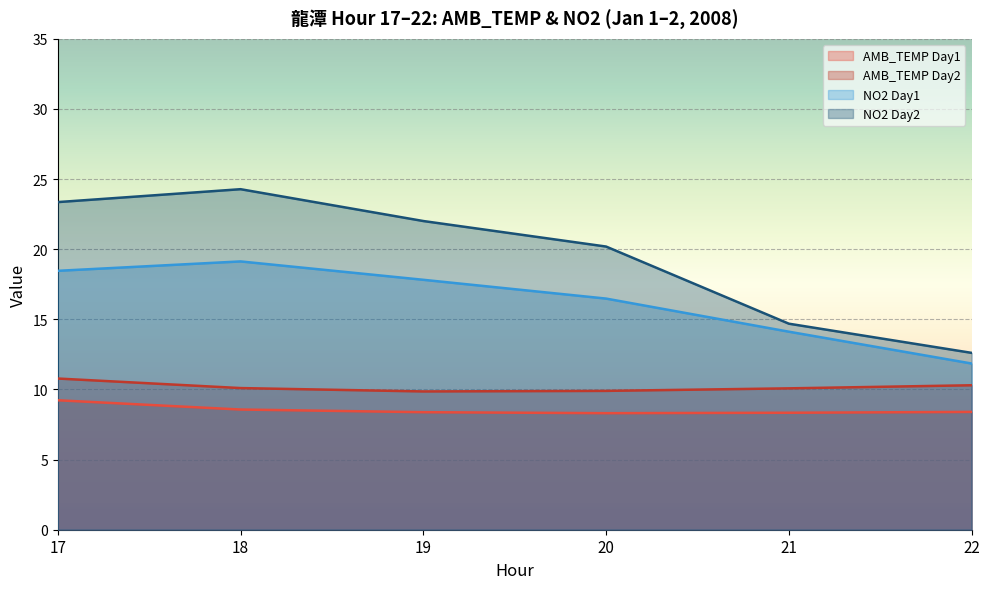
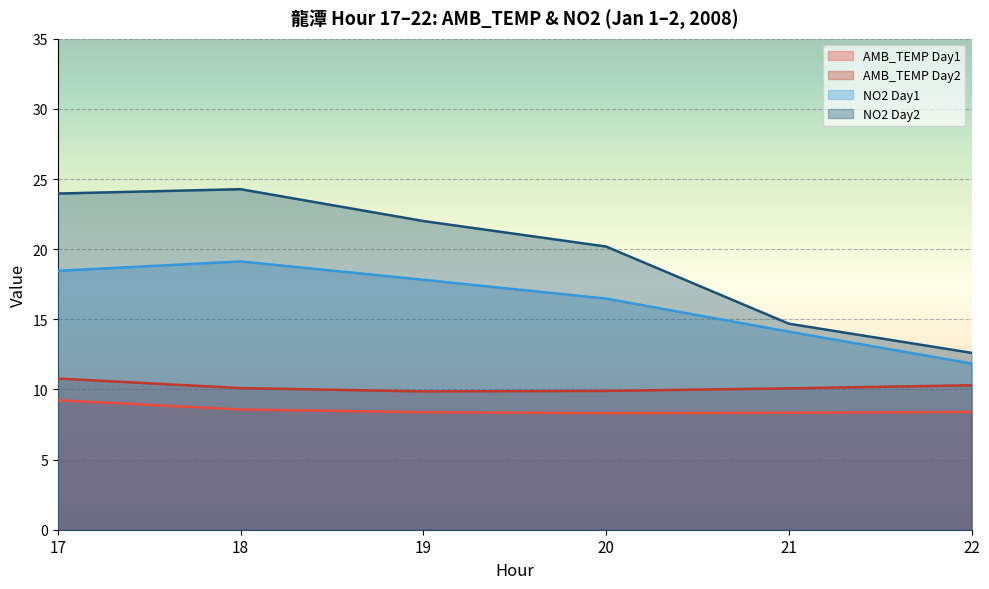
  {
    "NO2 Day1": {
      "17": 18.5,
      "18": 19.1,
      "19": 17.8,
      "20": 16.5,
      "21": 14.1,
      "22": 11.9
    },
    "NO2 Day2": {
-     "17": 23.4,
+     "17": 24.0,
      "18": 24.3,
      "19": 22.0,
      "20": 20.2,
      "21": 14.7,
      "22": 12.6
    }
  }
